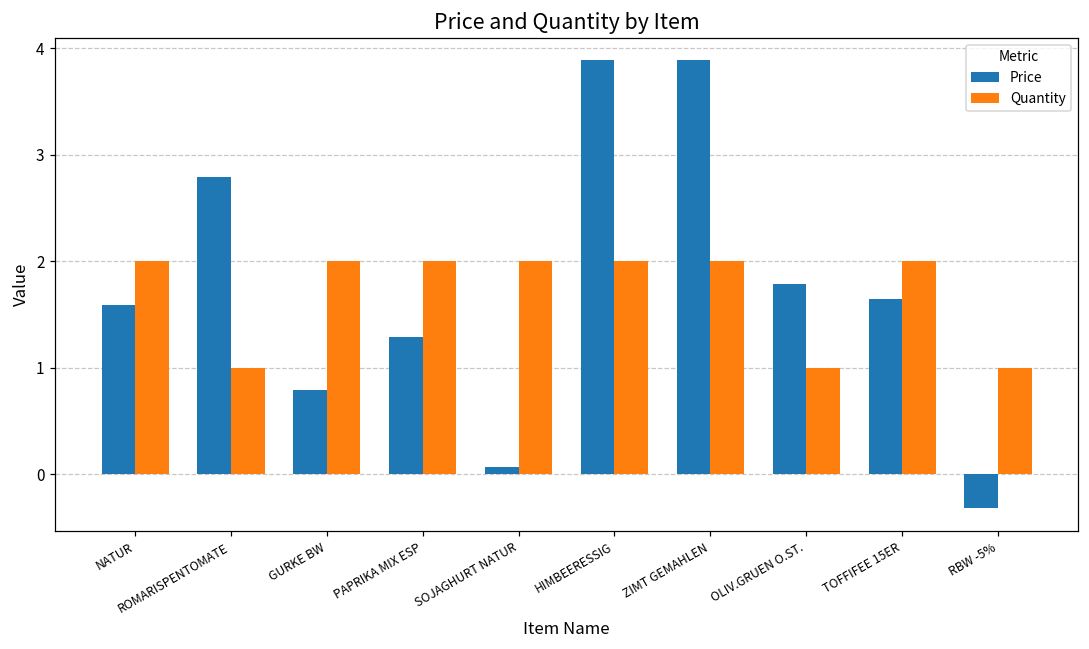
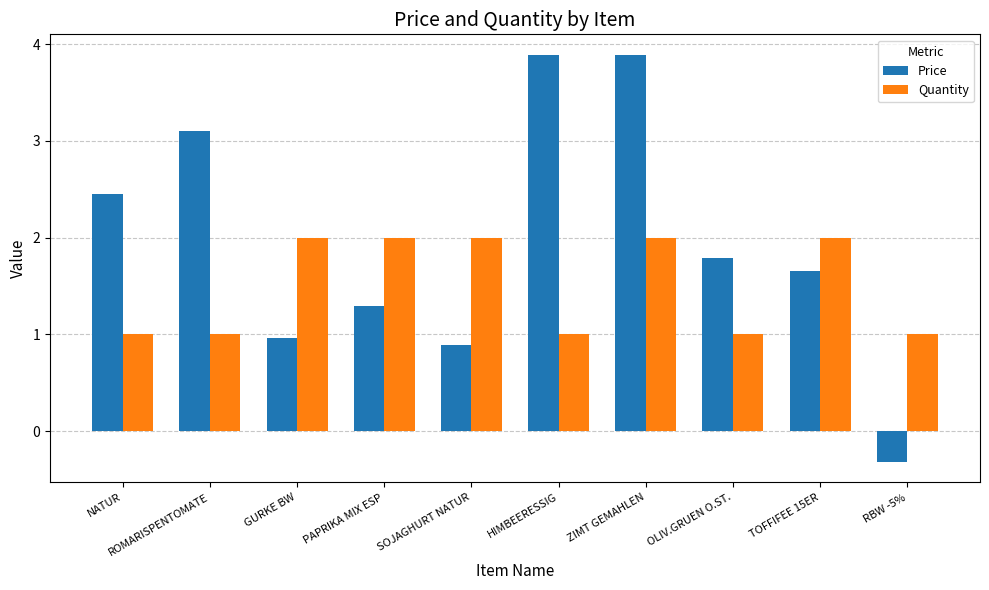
  {
    "Price": {
-     "NATUR": 1.6,
-     "ROMARISPENTOMATE": 2.8,
-     "GURKE BW": 0.8,
+     "NATUR": 2.5,
+     "ROMARISPENTOMATE": 3.1,
+     "GURKE BW": 1.0,
      "PAPRIKA MIX ESP": 1.3,
-     "SOJAGHURT NATUR": 0.1,
+     "SOJAGHURT NATUR": 0.9,
      "HIMBEERESSIG": 3.9,
      "ZIMT GEMAHLEN": 3.9,
      "OLIV.GRUEN O.ST.": 1.8,
      "TOFFIFEE 15ER": 1.7,
      "RBW -5%": -0.3
    },
    "Quantity": {
-     "NATUR": 2,
+     "NATUR": 1,
      "ROMARISPENTOMATE": 1,
      "GURKE BW": 2,
      "PAPRIKA MIX ESP": 2,
      "SOJAGHURT NATUR": 2,
-     "HIMBEERESSIG": 2,
+     "HIMBEERESSIG": 1,
      "ZIMT GEMAHLEN": 2,
      "OLIV.GRUEN O.ST.": 1,
      "TOFFIFEE 15ER": 2,
      "RBW -5%": 1
    }
  }
